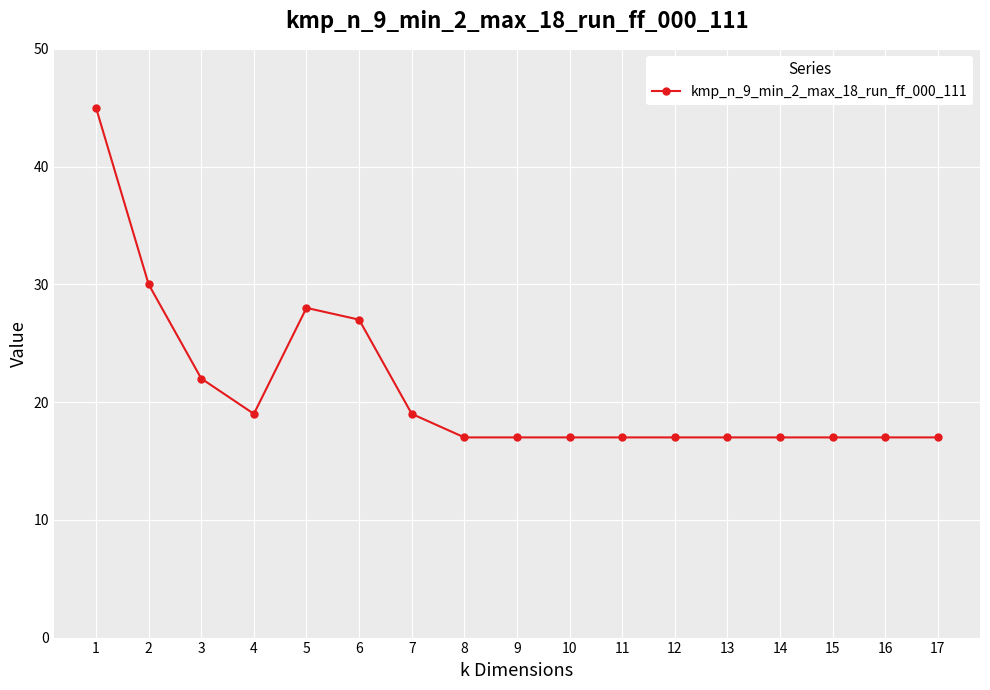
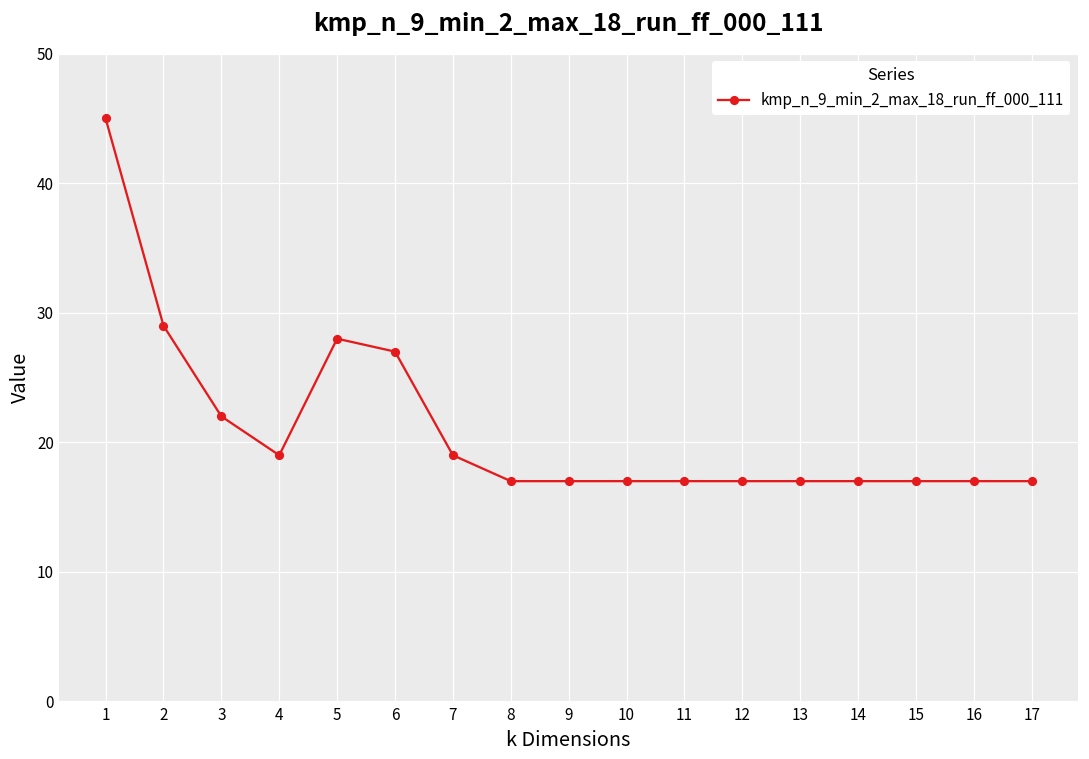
  {
    "1": 45,
-   "2": 30,
+   "2": 29,
    "3": 22,
    "4": 19,
    "5": 28,
    "6": 27,
    "7": 19,
    "8": 17,
    "9": 17,
    "10": 17,
    "11": 17,
    "12": 17,
    "13": 17,
    "14": 17,
    "15": 17,
    "16": 17,
    "17": 17
  }
